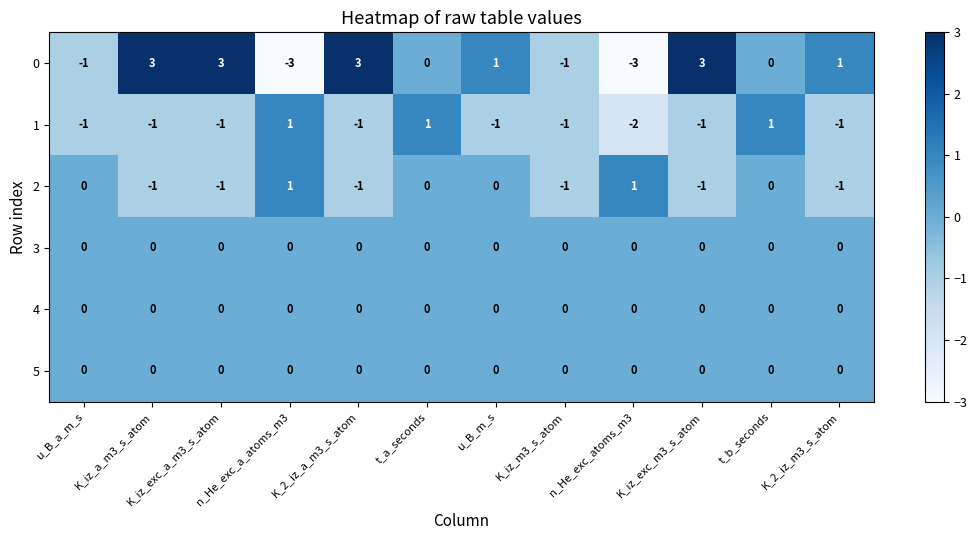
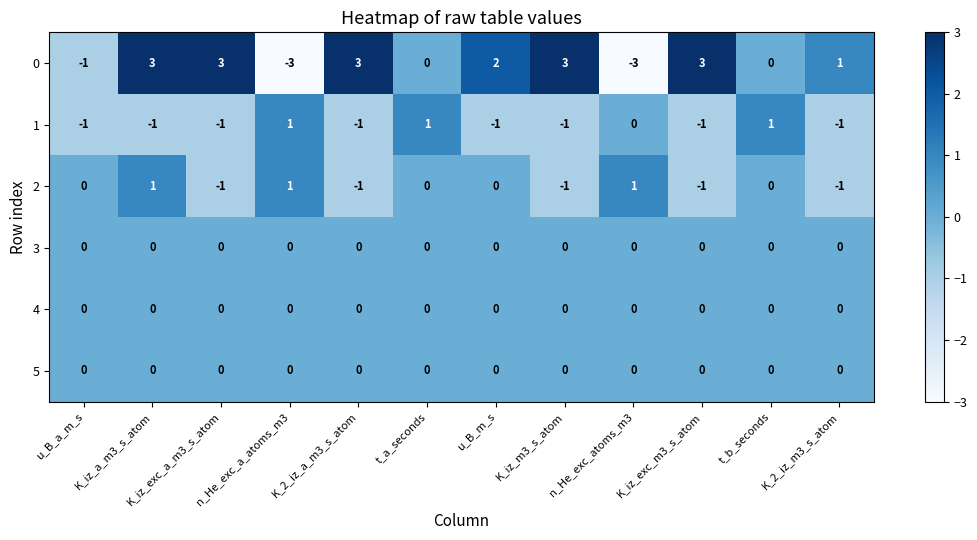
  {
    "0": {
      "u_B_a_m_s": -1,
      "K_iz_a_m3_s_atom": 3,
      "K_iz_exc_a_m3_s_atom": 3,
      "n_He_exc_a_atoms_m3": -3,
      "K_2_iz_a_m3_s_atom": 3,
      "t_a_seconds": 0,
-     "u_B_m_s": 1,
-     "K_iz_m3_s_atom": -1,
+     "u_B_m_s": 2,
+     "K_iz_m3_s_atom": 3,
      "n_He_exc_atoms_m3": -3,
      "K_iz_exc_m3_s_atom": 3,
      "t_b_seconds": 0,
      "K_2_iz_m3_s_atom": 1
    },
    "1": {
      "u_B_a_m_s": -1,
      "K_iz_a_m3_s_atom": -1,
      "K_iz_exc_a_m3_s_atom": -1,
      "n_He_exc_a_atoms_m3": 1,
      "K_2_iz_a_m3_s_atom": -1,
      "t_a_seconds": 1,
      "u_B_m_s": -1,
      "K_iz_m3_s_atom": -1,
-     "n_He_exc_atoms_m3": -2,
+     "n_He_exc_atoms_m3": 0,
      "K_iz_exc_m3_s_atom": -1,
      "t_b_seconds": 1,
      "K_2_iz_m3_s_atom": -1
    },
    "2": {
      "u_B_a_m_s": 0,
-     "K_iz_a_m3_s_atom": -1,
+     "K_iz_a_m3_s_atom": 1,
      "K_iz_exc_a_m3_s_atom": -1,
      "n_He_exc_a_atoms_m3": 1,
      "K_2_iz_a_m3_s_atom": -1,
      "t_a_seconds": 0,
      "u_B_m_s": 0,
      "K_iz_m3_s_atom": -1,
      "n_He_exc_atoms_m3": 1,
      "K_iz_exc_m3_s_atom": -1,
      "t_b_seconds": 0,
      "K_2_iz_m3_s_atom": -1
    },
    "3": {
      "u_B_a_m_s": 0,
      "K_iz_a_m3_s_atom": 0,
      "K_iz_exc_a_m3_s_atom": 0,
      "n_He_exc_a_atoms_m3": 0,
      "K_2_iz_a_m3_s_atom": 0,
      "t_a_seconds": 0,
      "u_B_m_s": 0,
      "K_iz_m3_s_atom": 0,
      "n_He_exc_atoms_m3": 0,
      "K_iz_exc_m3_s_atom": 0,
      "t_b_seconds": 0,
      "K_2_iz_m3_s_atom": 0
    },
    "4": {
      "u_B_a_m_s": 0,
      "K_iz_a_m3_s_atom": 0,
      "K_iz_exc_a_m3_s_atom": 0,
      "n_He_exc_a_atoms_m3": 0,
      "K_2_iz_a_m3_s_atom": 0,
      "t_a_seconds": 0,
      "u_B_m_s": 0,
      "K_iz_m3_s_atom": 0,
      "n_He_exc_atoms_m3": 0,
      "K_iz_exc_m3_s_atom": 0,
      "t_b_seconds": 0,
      "K_2_iz_m3_s_atom": 0
    },
    "5": {
      "u_B_a_m_s": 0,
      "K_iz_a_m3_s_atom": 0,
      "K_iz_exc_a_m3_s_atom": 0,
      "n_He_exc_a_atoms_m3": 0,
      "K_2_iz_a_m3_s_atom": 0,
      "t_a_seconds": 0,
      "u_B_m_s": 0,
      "K_iz_m3_s_atom": 0,
      "n_He_exc_atoms_m3": 0,
      "K_iz_exc_m3_s_atom": 0,
      "t_b_seconds": 0,
      "K_2_iz_m3_s_atom": 0
    }
  }
